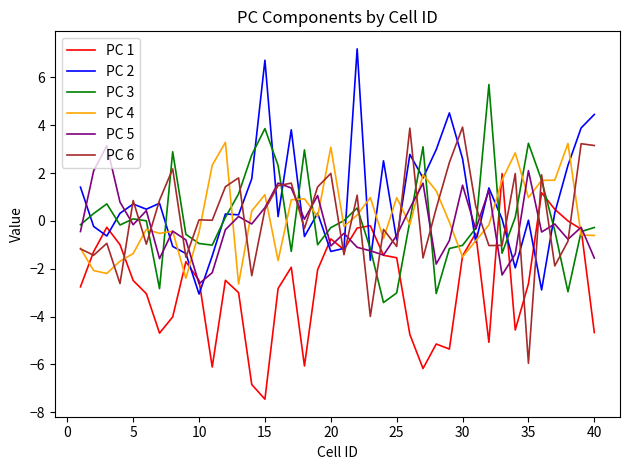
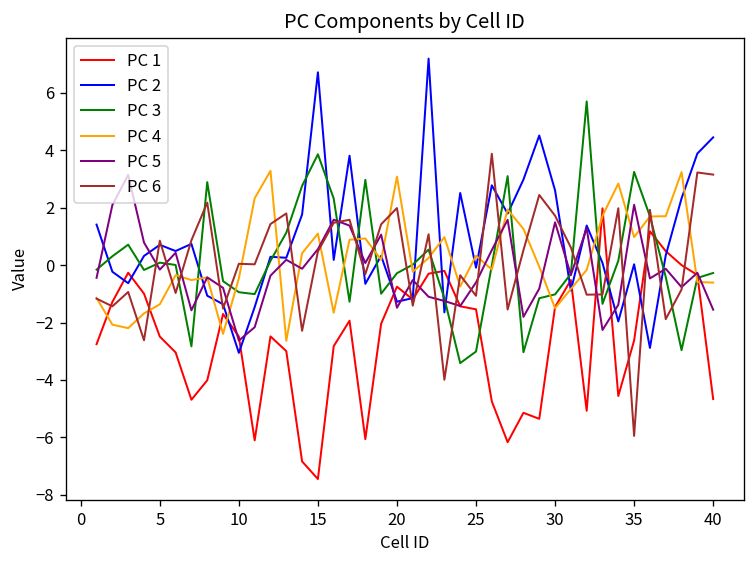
  {
    "PC 1": {
      "5": -2.5,
      "10": -2.5,
      "15": -7.5,
      "20": -0.8,
      "25": -1.5,
      "35": -2.6,
      "40": -4.7
    },
    "PC 2": {
      "5": 0.7,
      "10": -3.1,
      "15": 6.7,
      "20": -1.3,
-     "25": -0.8,
+     "25": -0.1,
      "30": 2.6,
      "35": 0.0,
      "40": 4.4
    },
    "PC 3": {
      "5": 0.1,
      "10": -0.9,
      "15": 3.9,
      "20": -0.3,
      "25": -3.0,
      "30": -1.0,
      "35": 3.2,
      "40": -0.3
    },
    "PC 4": {
      "5": -1.4,
      "10": -0.5,
      "15": 1.1,
      "20": 3.1,
-     "25": 1.0,
+     "25": 0.3,
      "35": 1.0,
      "40": -0.6
    },
    "PC 5": {
      "5": -0.2,
      "10": -2.6,
-     "20": -1.0,
+     "20": -1.5,
      "25": -0.6,
      "30": 1.5,
      "35": 2.1,
      "40": -1.6
    },
    "PC 6": {
      "5": 0.9,
      "10": 0.0,
      "20": 2.0,
      "25": -1.1,
-     "30": 3.9,
+     "30": 1.7,
      "35": -5.9,
      "40": 3.2
    }
  }
